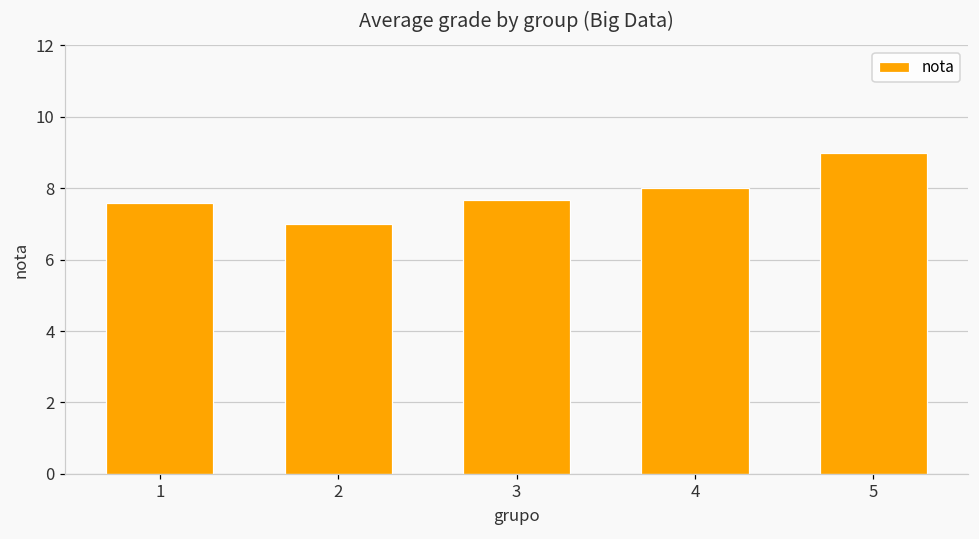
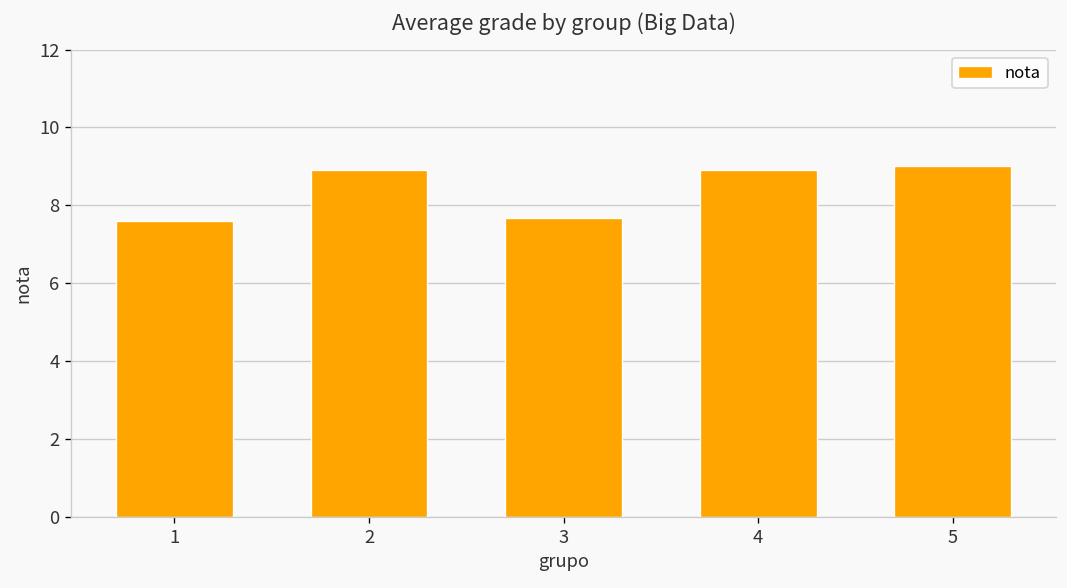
  {
    "1": 7.6,
-   "2": 7.0,
+   "2": 8.9,
    "3": 7.7,
-   "4": 8.0,
+   "4": 8.9,
    "5": 9.0
  }
